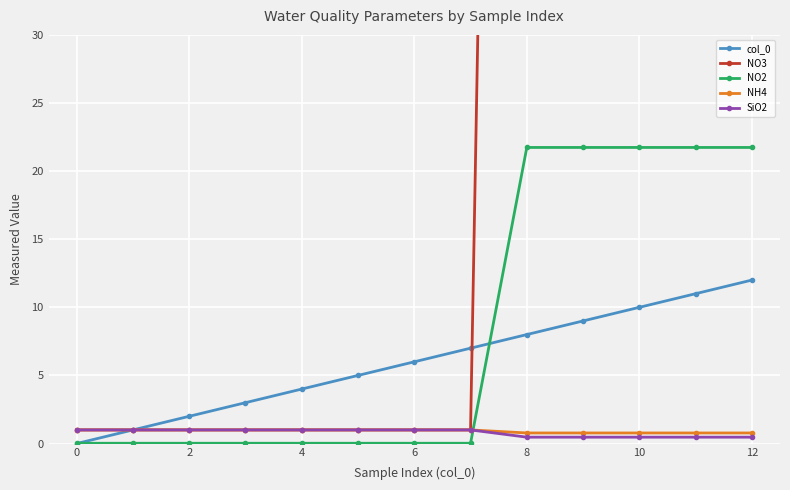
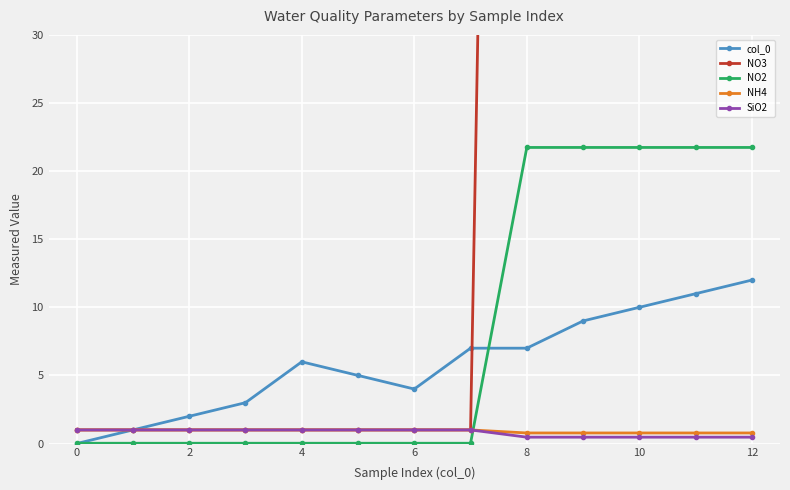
  {
    "col_0": {
      "2": 2,
-     "4": 4,
-     "6": 6,
-     "8": 8,
+     "4": 6,
+     "6": 4,
+     "8": 7,
      "10": 10,
      "12": 12
    },
    "NO2": {
      "2": 0,
      "4": 0,
      "6": 0,
      "8": 21.7,
      "10": 21.7,
      "12": 21.7
    },
    "NH4": {
      "8": 0.8,
      "10": 0.8,
      "12": 0.8
    },
    "SiO2": {
      "8": 0.5,
      "10": 0.5,
      "12": 0.5
    }
  }
